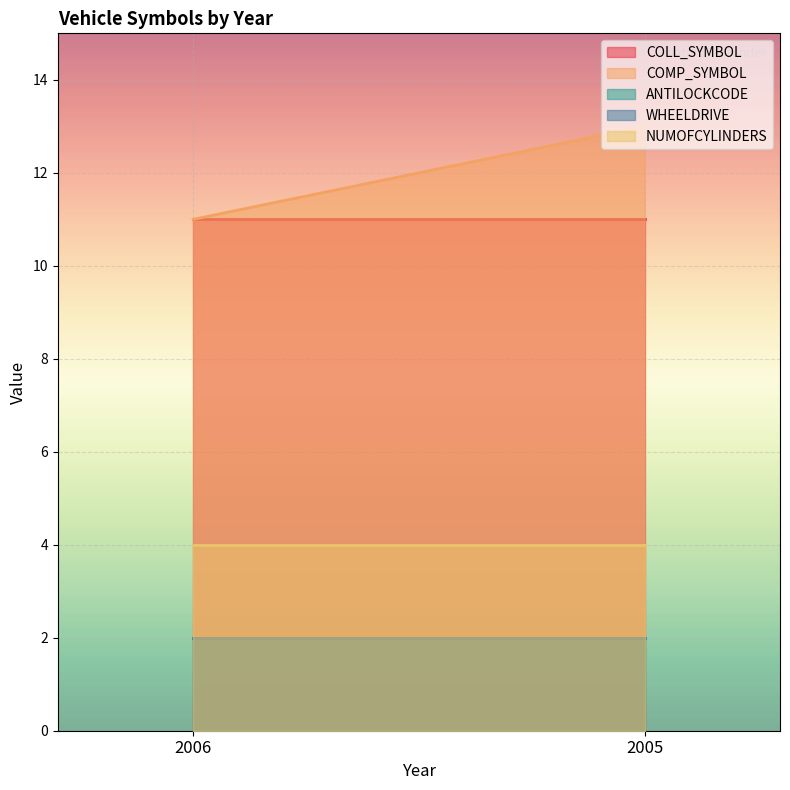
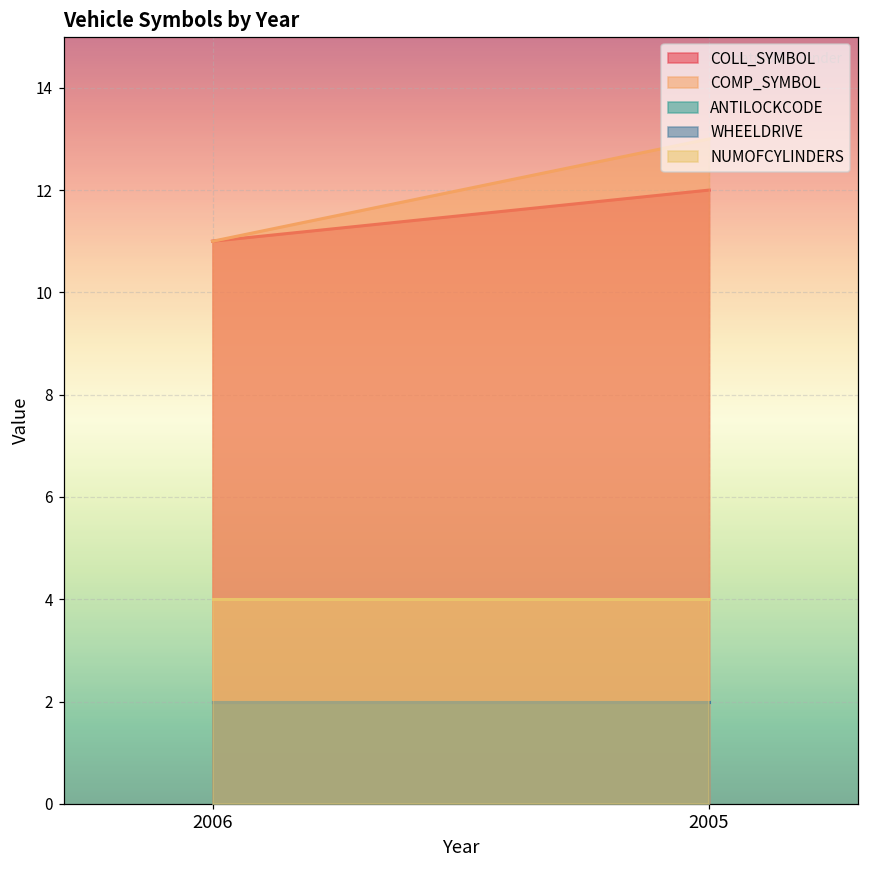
  {
    "COLL_SYMBOL": {
-     "2005": 11
+     "2005": 12
    },
    "WHEELDRIVE": {
      "2006": 2,
      "2005": 2
    }
  }
